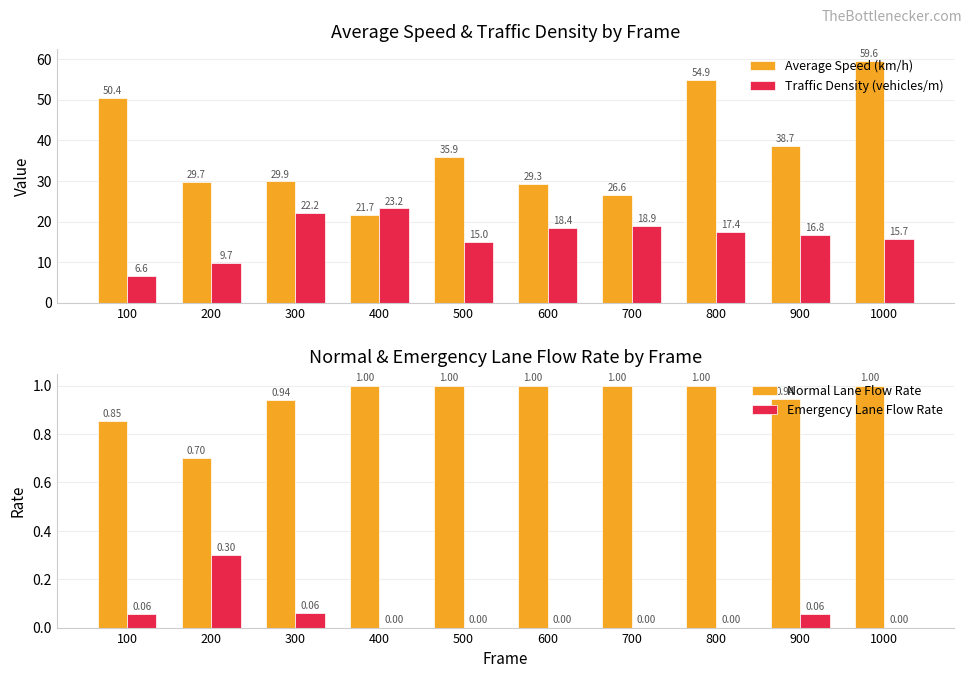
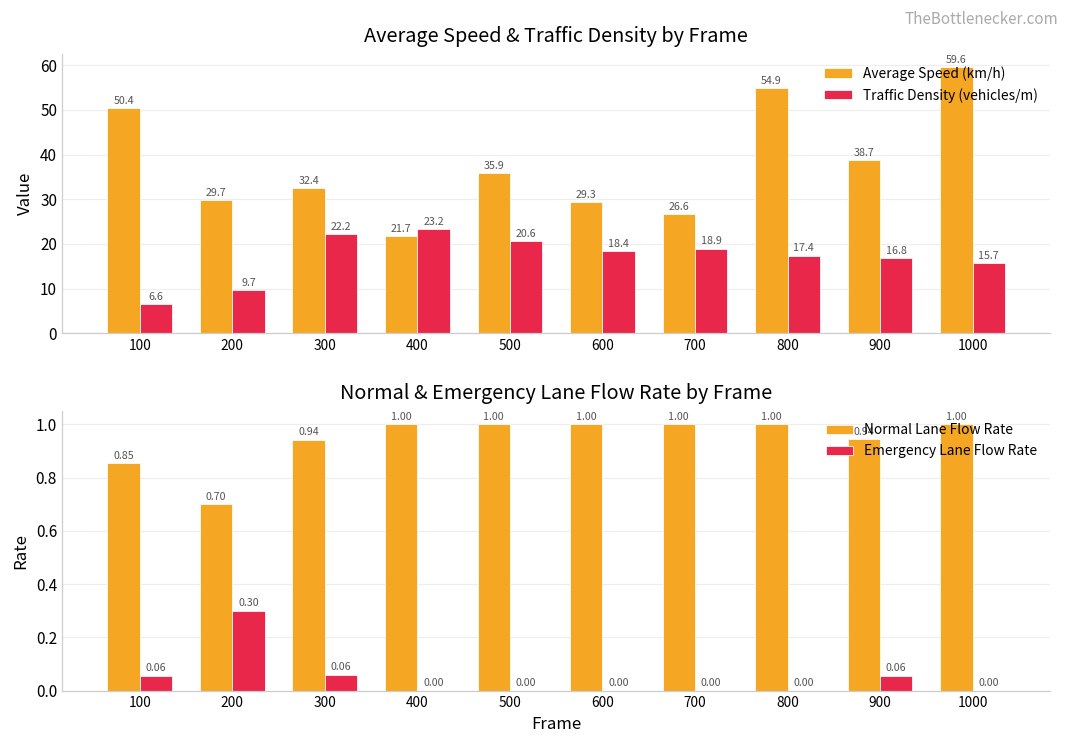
  {
    "Average Speed & Traffic Density by Frame": {
      "Average Speed (km/h)": {
        "100": 50.4,
        "200": 29.7,
-       "300": 29.9,
+       "300": 32.4,
        "400": 21.7,
        "500": 35.9,
        "600": 29.3,
        "700": 26.6,
        "800": 54.9,
        "900": 38.7,
        "1000": 59.6
      },
      "Traffic Density (vehicles/m)": {
        "100": 6.6,
        "200": 9.7,
        "300": 22.2,
        "400": 23.2,
-       "500": 15.0,
+       "500": 20.6,
        "600": 18.4,
        "700": 18.9,
        "800": 17.4,
        "900": 16.8,
        "1000": 15.7
      }
    },
    "Normal & Emergency Lane Flow Rate by Frame": {
      "Normal Lane Flow Rate": {
        "100": 0.85,
        "200": 0.70,
        "300": 0.94,
        "400": 1.00,
        "500": 1.00,
        "600": 1.00,
        "700": 1.00,
        "800": 1.00,
        "900": 0.94,
        "1000": 1.00
      },
      "Emergency Lane Flow Rate": {
        "100": 0.06,
        "200": 0.30,
        "300": 0.06,
        "400": 0.00,
        "500": 0.00,
        "600": 0.00,
        "700": 0.00,
        "800": 0.00,
        "900": 0.06,
        "1000": 0.00
      }
    }
  }
